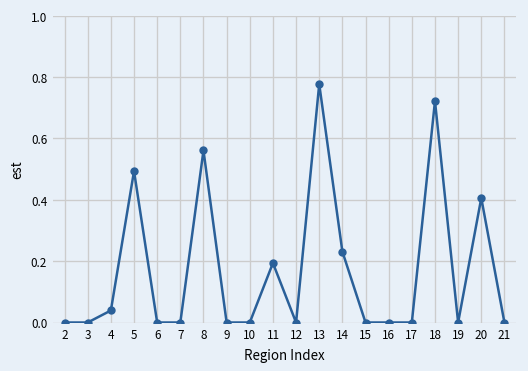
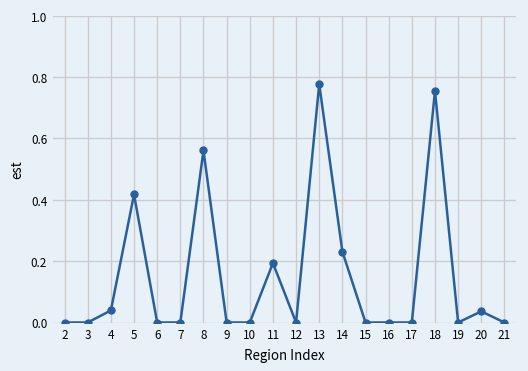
  {
    "2": 0.00,
    "3": 0.00,
    "4": 0.04,
-   "5": 0.49,
+   "5": 0.42,
    "6": 0.00,
    "7": 0.00,
    "8": 0.56,
    "9": 0.00,
    "10": 0.00,
    "11": 0.19,
    "12": 0.00,
    "13": 0.78,
    "14": 0.23,
    "15": 0.00,
    "16": 0.00,
    "17": 0.00,
-   "18": 0.72,
+   "18": 0.76,
    "19": 0.00,
-   "20": 0.41,
+   "20": 0.04,
    "21": 0.00
  }
